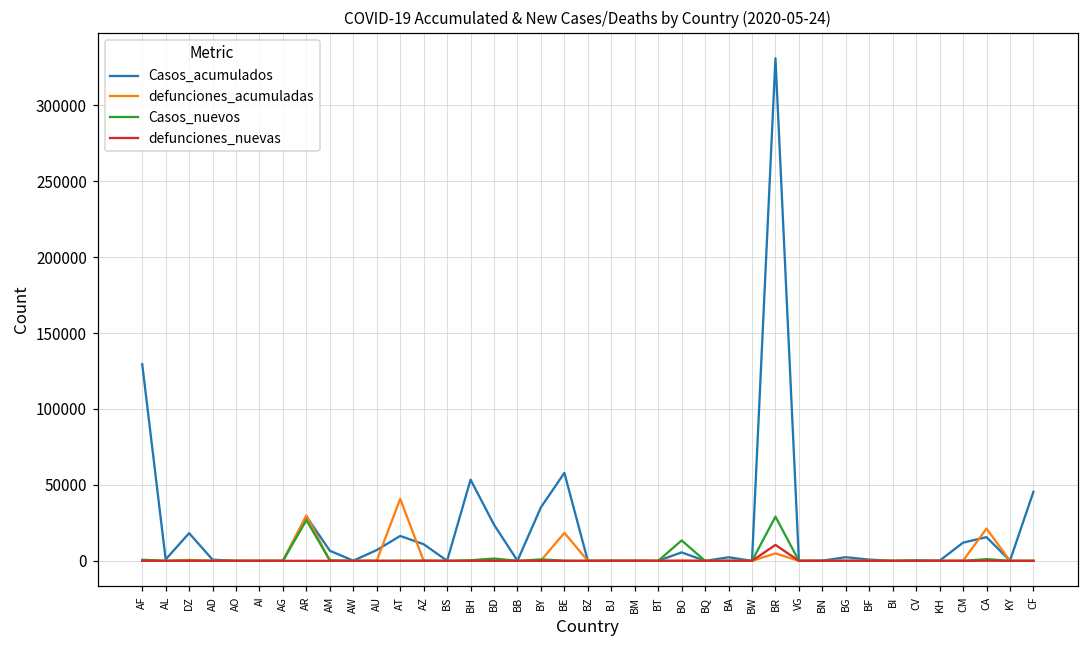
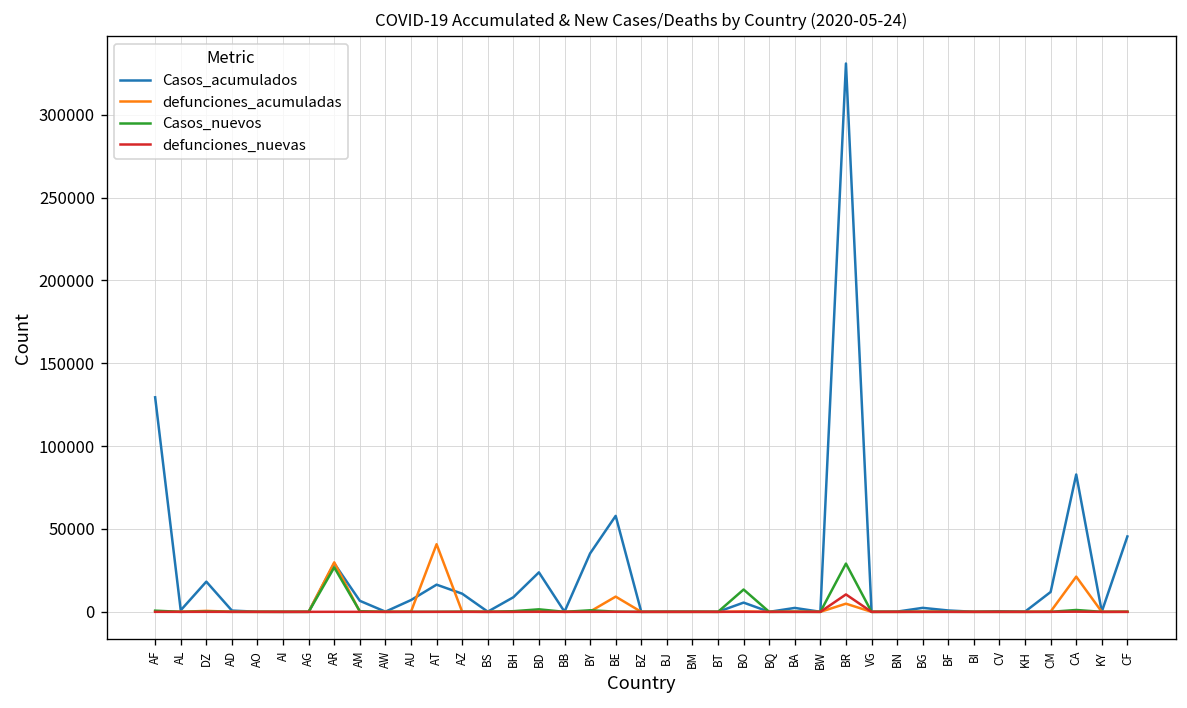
  {
    "Casos_acumulados": {
      "AF": 129000,
      "DZ": 18000,
      "AM": 7000,
      "AU": 7000,
      "AT": 16000,
      "AZ": 11000,
-     "BH": 53000,
+     "BH": 9000,
      "BD": 24000,
      "BY": 35000,
      "BE": 58000,
      "BO": 6000,
      "BA": 2000,
      "BR": 331000,
      "BG": 2000,
      "CM": 12000,
-     "CA": 16000,
+     "CA": 83000,
      "CF": 45000
    },
    "defunciones_acumuladas": {
      "AT": 41000,
-     "BE": 18000,
+     "BE": 9000,
      "BR": 5000,
      "CA": 21000
    },
    "Casos_nuevos": {
      "AR": 27000,
      "BO": 13000,
      "BR": 29000
    },
    "defunciones_nuevas": {
      "AR": 0,
      "BR": 11000
    }
  }
